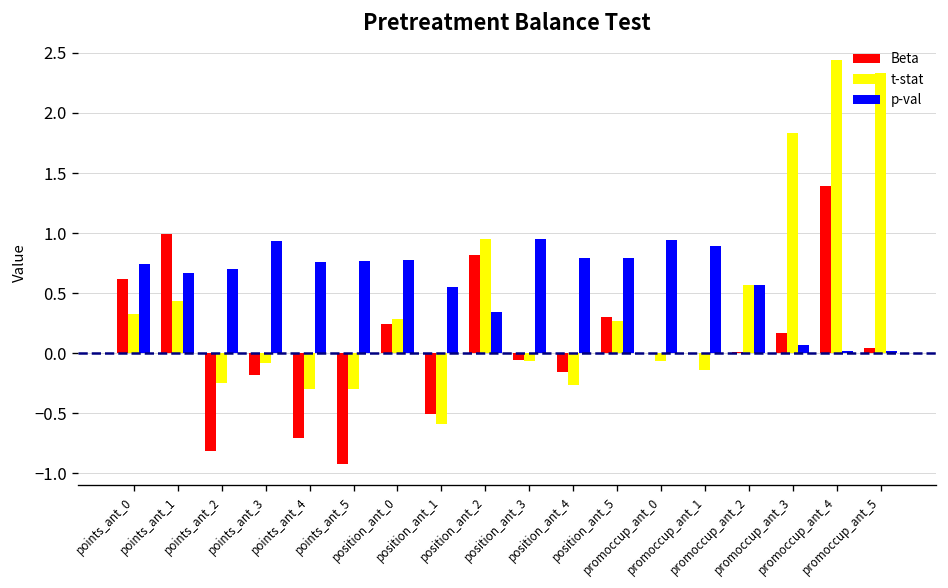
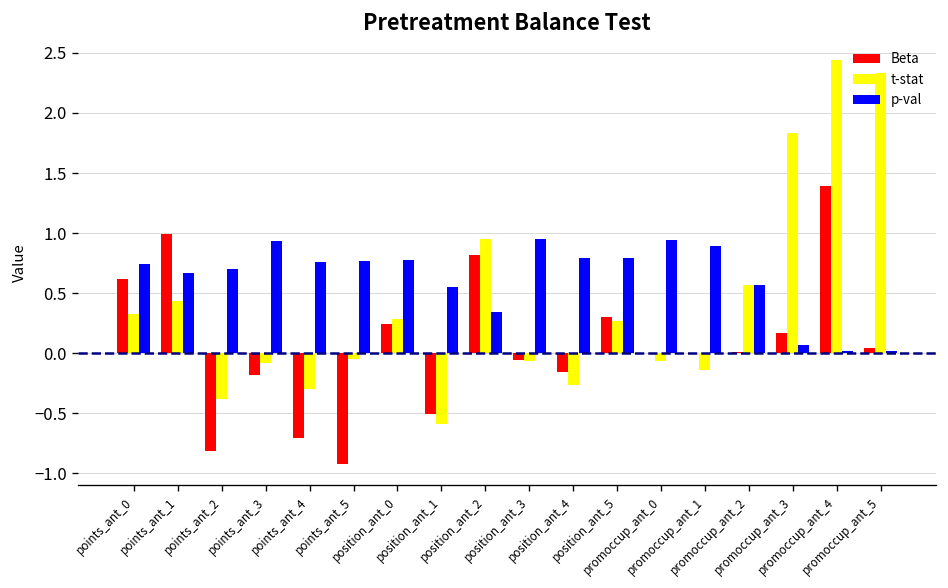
  {
    "Beta": {
      "points_ant_0": 0.62,
      "points_ant_1": 0.99,
      "points_ant_2": -0.81,
      "points_ant_3": -0.18,
      "points_ant_4": -0.71,
      "points_ant_5": -0.93,
      "position_ant_0": 0.24,
      "position_ant_1": -0.51,
      "position_ant_2": 0.81,
      "position_ant_3": -0.05,
      "position_ant_4": -0.16,
      "position_ant_5": 0.30,
      "promoccup_ant_3": 0.17,
      "promoccup_ant_4": 1.39,
      "promoccup_ant_5": 0.04
    },
    "t-stat": {
      "points_ant_0": 0.33,
      "points_ant_1": 0.43,
-     "points_ant_2": -0.25,
+     "points_ant_2": -0.38,
      "points_ant_3": -0.09,
      "points_ant_4": -0.30,
-     "points_ant_5": -0.29,
+     "points_ant_5": -0.04,
      "position_ant_0": 0.29,
      "position_ant_1": -0.59,
      "position_ant_2": 0.95,
      "position_ant_3": -0.06,
      "position_ant_4": -0.26,
      "position_ant_5": 0.27,
      "promoccup_ant_0": -0.07,
      "promoccup_ant_1": -0.14,
      "promoccup_ant_2": 0.57,
      "promoccup_ant_3": 1.83,
      "promoccup_ant_4": 2.44,
      "promoccup_ant_5": 2.33
    },
    "p-val": {
      "points_ant_0": 0.75,
      "points_ant_1": 0.67,
      "points_ant_2": 0.70,
      "points_ant_3": 0.93,
      "points_ant_4": 0.76,
      "points_ant_5": 0.77,
      "position_ant_0": 0.78,
      "position_ant_1": 0.55,
      "position_ant_2": 0.34,
      "position_ant_3": 0.95,
      "position_ant_4": 0.79,
      "position_ant_5": 0.79,
      "promoccup_ant_0": 0.95,
      "promoccup_ant_1": 0.89,
      "promoccup_ant_2": 0.57,
      "promoccup_ant_3": 0.07
    }
  }
